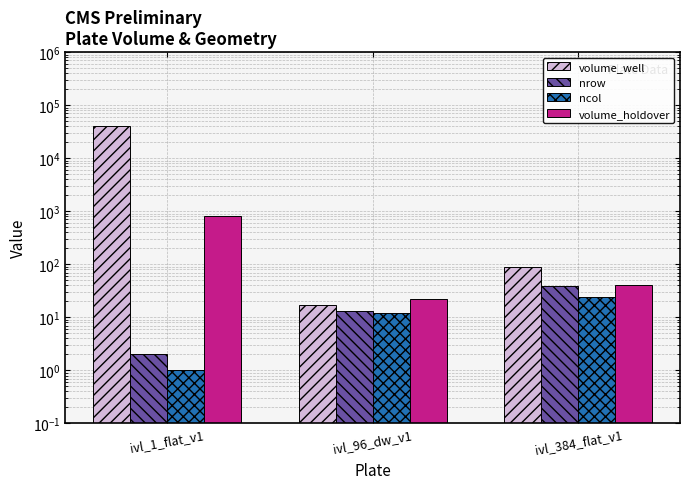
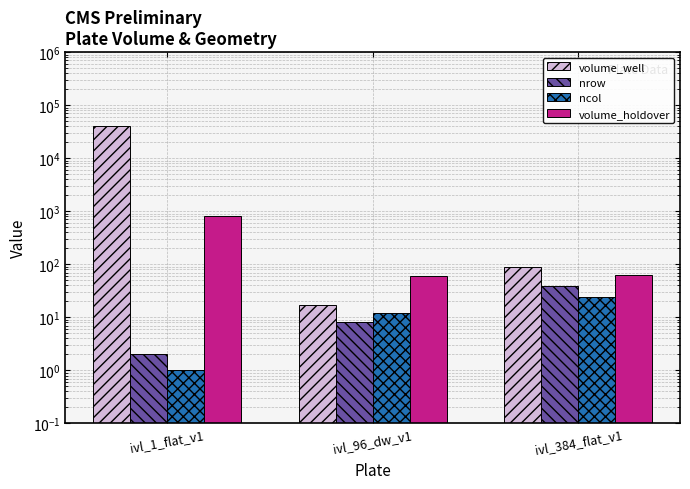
  {
    "volume_well": {
      "ivl_1_flat_v1": 40000,
      "ivl_96_dw_v1": 17,
      "ivl_384_flat_v1": 90
    },
    "nrow": {
      "ivl_1_flat_v1": 2,
-     "ivl_96_dw_v1": 13,
+     "ivl_96_dw_v1": 8,
      "ivl_384_flat_v1": 40
    },
    "ncol": {
      "ivl_1_flat_v1": 1,
      "ivl_96_dw_v1": 12,
      "ivl_384_flat_v1": 20
    },
    "volume_holdover": {
      "ivl_1_flat_v1": 800,
-     "ivl_96_dw_v1": 22,
-     "ivl_384_flat_v1": 40
+     "ivl_96_dw_v1": 60,
+     "ivl_384_flat_v1": 60
    }
  }
